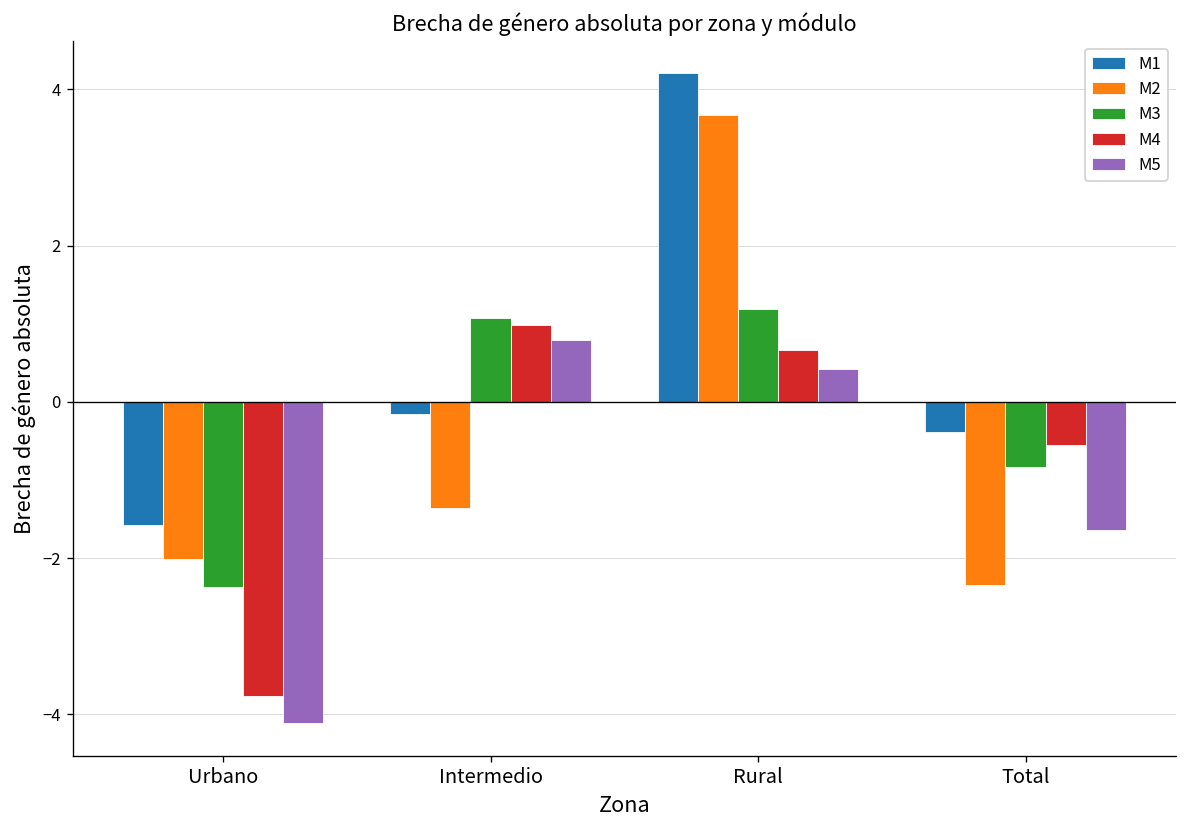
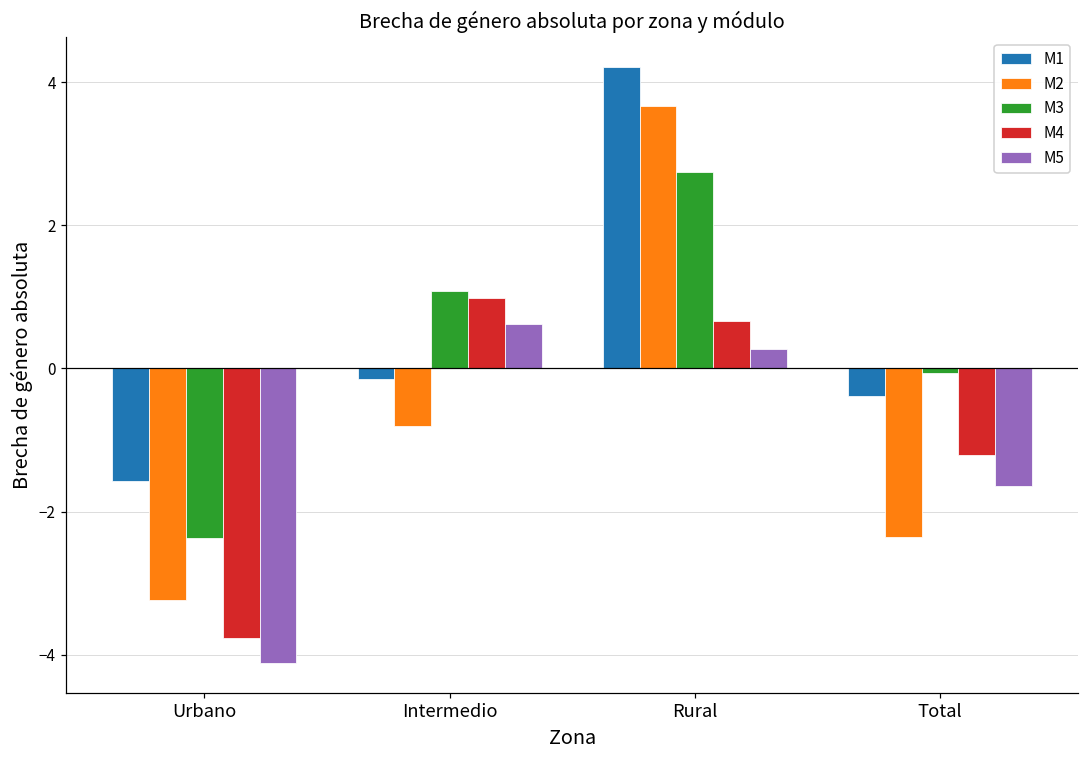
  {
    "M1": {
      "Urbano": -1.6,
      "Intermedio": -0.2,
      "Rural": 4.2,
      "Total": -0.4
    },
    "M2": {
-     "Urbano": -2.0,
-     "Intermedio": -1.4,
+     "Urbano": -3.2,
+     "Intermedio": -0.8,
      "Rural": 3.7,
      "Total": -2.4
    },
    "M3": {
      "Urbano": -2.4,
      "Intermedio": 1.1,
-     "Rural": 1.2,
-     "Total": -0.8
+     "Rural": 2.7,
+     "Total": -0.1
    },
    "M4": {
      "Urbano": -3.8,
      "Intermedio": 1.0,
      "Rural": 0.7,
-     "Total": -0.6
+     "Total": -1.2
    },
    "M5": {
      "Urbano": -4.1,
-     "Intermedio": 0.8,
-     "Rural": 0.4,
+     "Intermedio": 0.6,
+     "Rural": 0.3,
      "Total": -1.6
    }
  }
